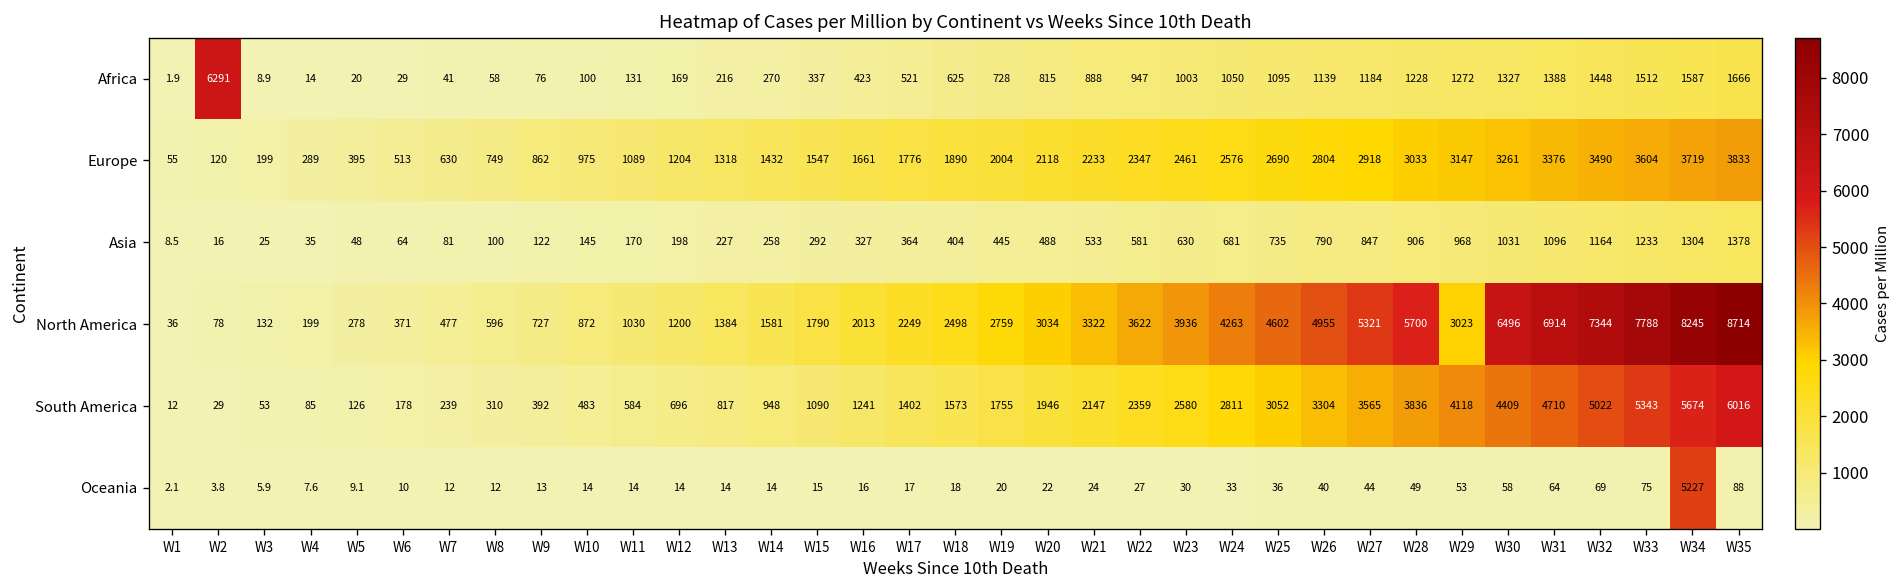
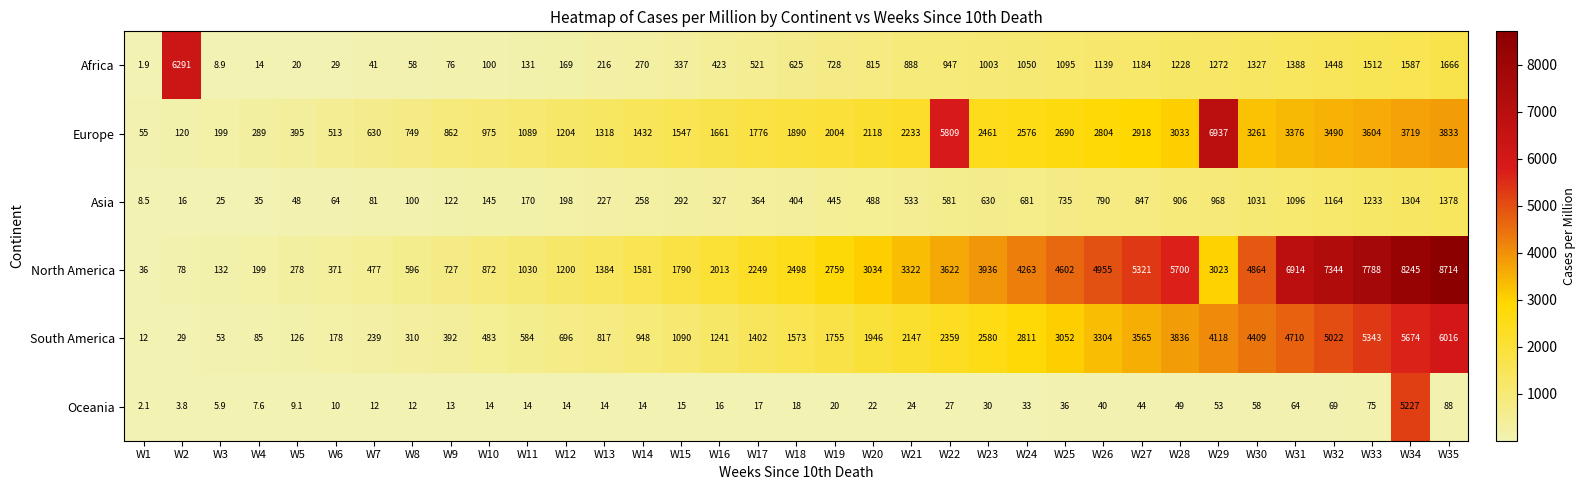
  {
    "Europe": {
      "W1": 55,
      "W2": 120,
      "W3": 199,
      "W4": 289,
      "W5": 395,
      "W6": 513,
      "W7": 630,
      "W8": 749,
      "W9": 862,
      "W10": 975,
      "W11": 1089,
      "W12": 1204,
      "W13": 1318,
      "W14": 1432,
      "W15": 1547,
      "W16": 1661,
      "W17": 1776,
      "W18": 1890,
      "W19": 2004,
      "W20": 2118,
      "W21": 2233,
-     "W22": 2347,
+     "W22": 5809,
      "W23": 2461,
      "W24": 2576,
      "W25": 2690,
      "W26": 2804,
      "W27": 2918,
      "W28": 3033,
-     "W29": 3147,
+     "W29": 6937,
      "W30": 3261,
      "W31": 3376,
      "W32": 3490,
      "W33": 3604,
      "W34": 3719,
      "W35": 3833
    },
    "North America": {
      "W1": 36,
      "W2": 78,
      "W3": 132,
      "W4": 199,
      "W5": 278,
      "W6": 371,
      "W7": 477,
      "W8": 596,
      "W9": 727,
      "W10": 872,
      "W11": 1030,
      "W12": 1200,
      "W13": 1384,
      "W14": 1581,
      "W15": 1790,
      "W16": 2013,
      "W17": 2249,
      "W18": 2498,
      "W19": 2759,
      "W20": 3034,
      "W21": 3322,
      "W22": 3622,
      "W23": 3936,
      "W24": 4263,
      "W25": 4602,
      "W26": 4955,
      "W27": 5321,
      "W28": 5700,
      "W29": 3023,
-     "W30": 6496,
+     "W30": 4864,
      "W31": 6914,
      "W32": 7344,
      "W33": 7788,
      "W34": 8245,
      "W35": 8714
    }
  }
